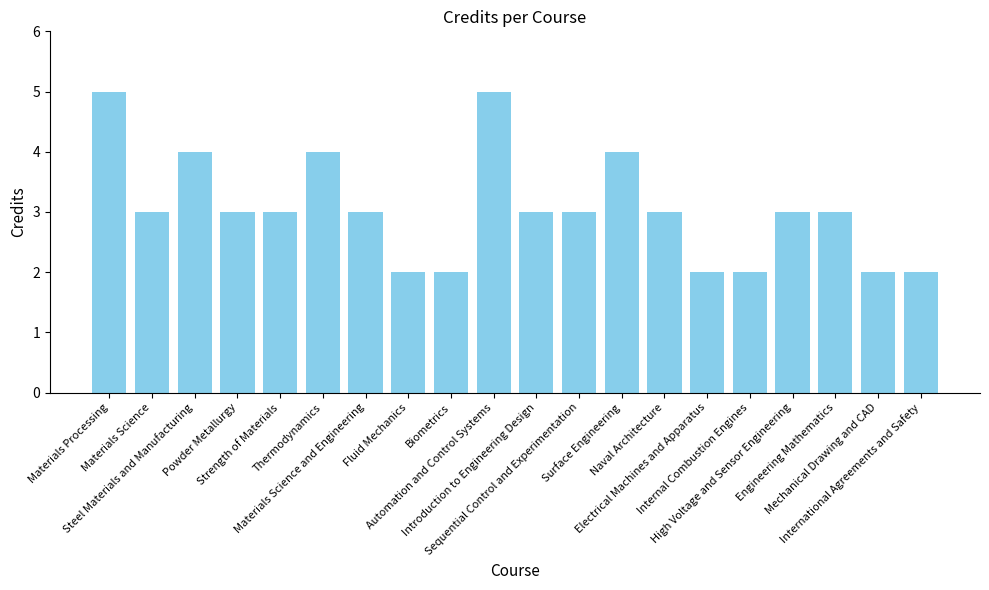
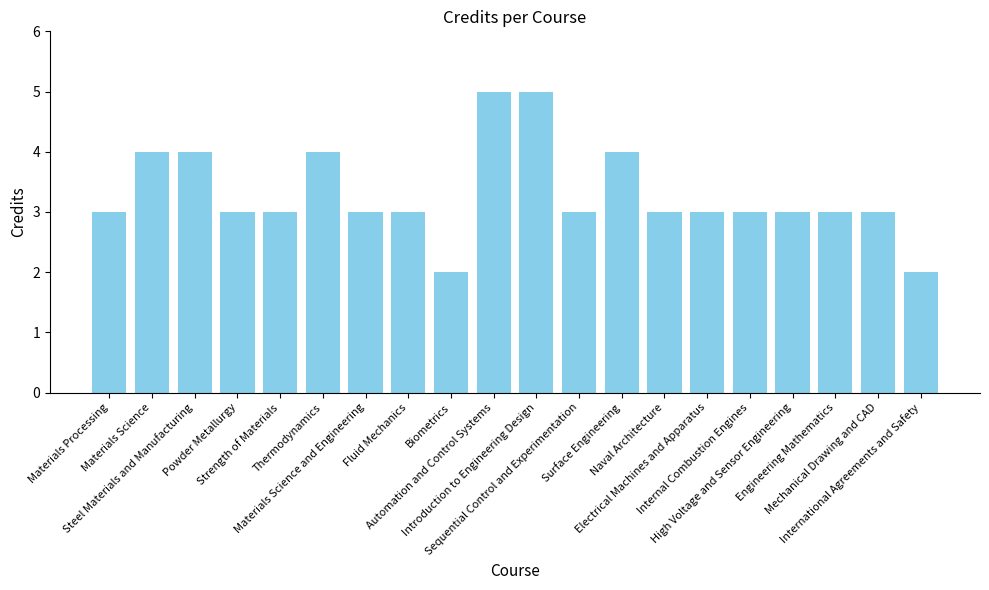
  {
-   "Materials Processing": 5,
-   "Materials Science": 3,
+   "Materials Processing": 3,
+   "Materials Science": 4,
    "Steel Materials and Manufacturing": 4,
    "Powder Metallurgy": 3,
    "Strength of Materials": 3,
    "Thermodynamics": 4,
    "Materials Science and Engineering": 3,
-   "Fluid Mechanics": 2,
+   "Fluid Mechanics": 3,
    "Biometrics": 2,
    "Automation and Control Systems": 5,
-   "Introduction to Engineering Design": 3,
+   "Introduction to Engineering Design": 5,
    "Sequential Control and Experimentation": 3,
    "Surface Engineering": 4,
    "Naval Architecture": 3,
-   "Electrical Machines and Apparatus": 2,
-   "Internal Combustion Engines": 2,
+   "Electrical Machines and Apparatus": 3,
+   "Internal Combustion Engines": 3,
    "High Voltage and Sensor Engineering": 3,
    "Engineering Mathematics": 3,
-   "Mechanical Drawing and CAD": 2,
+   "Mechanical Drawing and CAD": 3,
    "International Agreements and Safety": 2
  }
